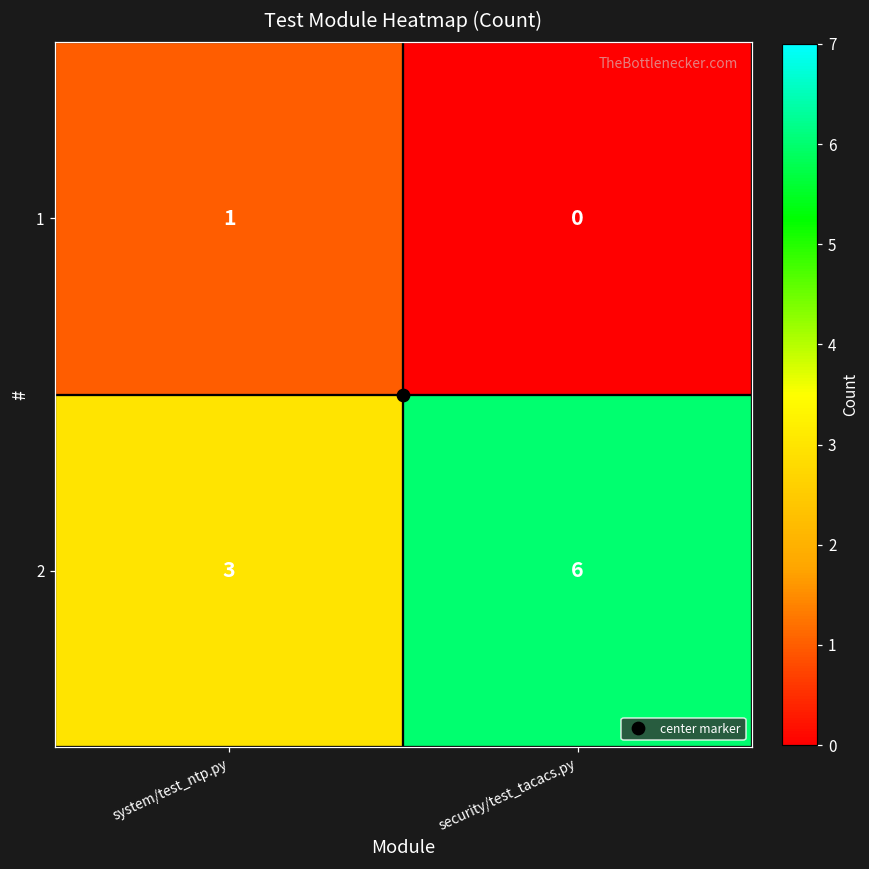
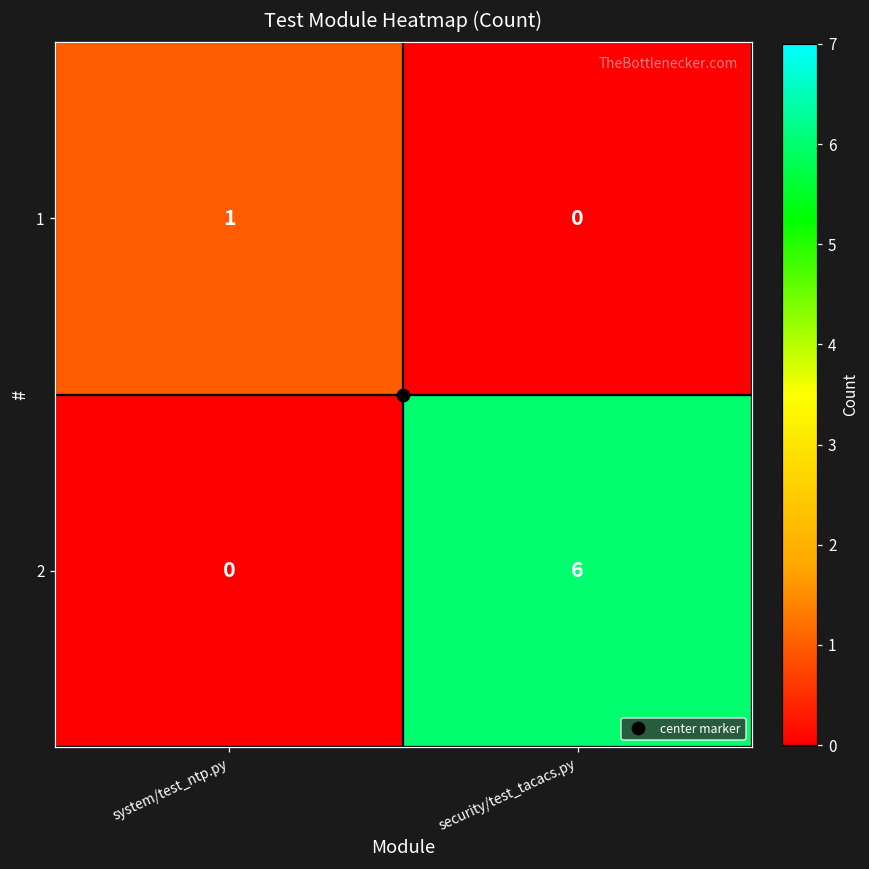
  {
    "1": {
      "system/test_ntp.py": 1
    },
    "2": {
-     "system/test_ntp.py": 3,
+     "system/test_ntp.py": 0,
      "security/test_tacacs.py": 6
    }
  }
